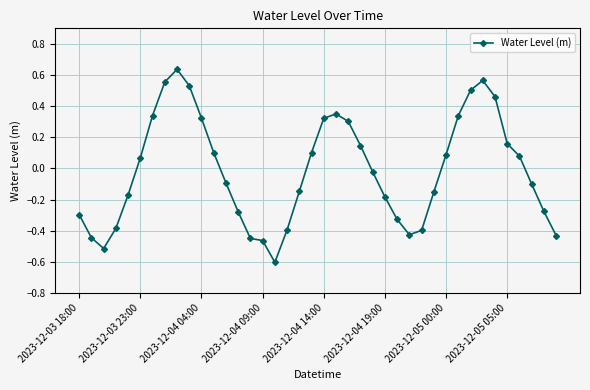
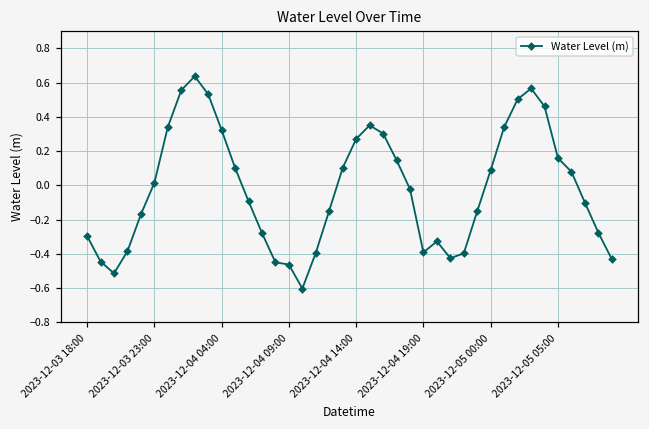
  {
    "2023-12-03 18:00": -0.30,
-   "2023-12-03 23:00": 0.07,
+   "2023-12-03 23:00": 0.01,
    "2023-12-04 04:00": 0.32,
    "2023-12-04 09:00": -0.46,
-   "2023-12-04 14:00": 0.32,
-   "2023-12-04 19:00": -0.18,
+   "2023-12-04 14:00": 0.27,
+   "2023-12-04 19:00": -0.39,
    "2023-12-05 00:00": 0.09,
    "2023-12-05 05:00": 0.16
  }
